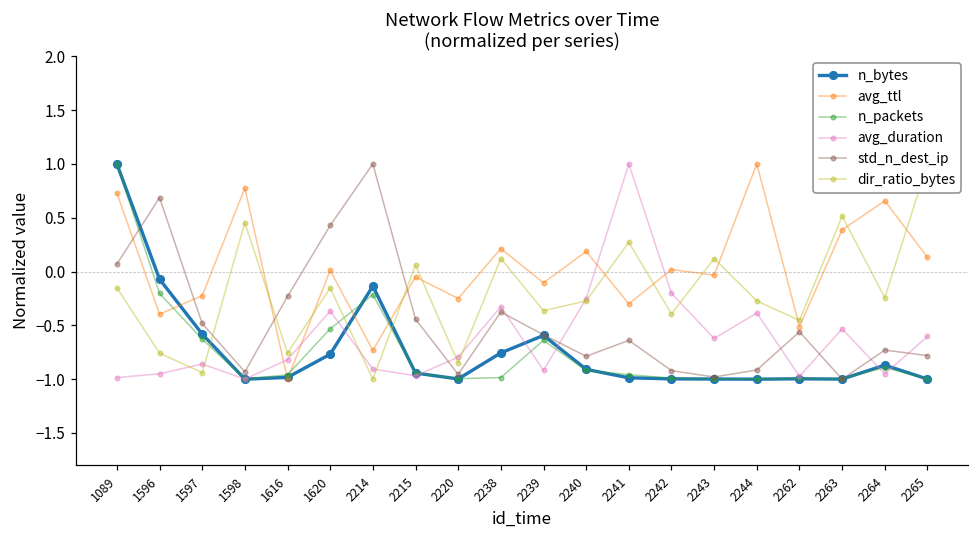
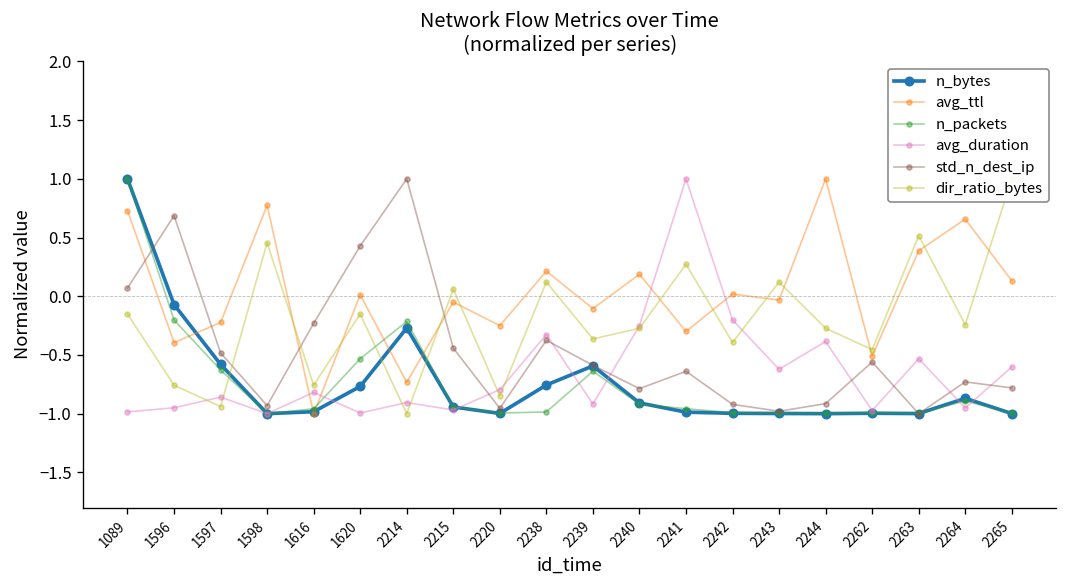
  {
    "n_bytes": {
      "1596": -0.1,
      "1597": -0.6,
      "1620": -0.8,
-     "2214": -0.1,
+     "2214": -0.3,
      "2238": -0.8,
      "2241": -1.0
    },
    "avg_ttl": {
      "1089": 0.7,
      "1596": -0.4,
      "1597": -0.2,
      "1598": 0.8,
      "1620": 0.0,
      "2214": -0.7,
      "2215": 0.0,
      "2220": -0.3,
      "2238": 0.2,
      "2239": -0.1,
      "2240": 0.2,
      "2241": -0.3,
      "2242": 0.0,
      "2243": 0.0,
      "2244": 1.0,
      "2262": -0.5,
      "2263": 0.4,
      "2264": 0.7,
      "2265": 0.1
    },
    "n_packets": {
      "1596": -0.2,
      "1597": -0.6,
      "1620": -0.5,
      "2214": -0.2,
      "2238": -1.0,
      "2239": -0.6,
      "2241": -1.0
    },
    "avg_duration": {
      "1089": -1.0,
      "1596": -1.0,
      "1597": -0.9,
      "1616": -0.8,
-     "1620": -0.4,
+     "1620": -1.0,
      "2214": -0.9,
      "2220": -0.8,
      "2238": -0.3,
      "2239": -0.9,
      "2241": 1.0,
      "2242": -0.2,
      "2243": -0.6,
      "2244": -0.4,
      "2263": -0.5,
      "2264": -1.0,
      "2265": -0.6
    },
    "std_n_dest_ip": {
      "1089": 0.1,
      "1596": 0.7,
      "1597": -0.5,
      "1598": -0.9,
      "1616": -0.2,
      "1620": 0.4,
      "2214": 1.0,
      "2215": -0.4,
      "2220": -1.0,
      "2238": -0.4,
      "2240": -0.8,
      "2241": -0.6,
      "2242": -0.9,
      "2244": -0.9,
      "2262": -0.6,
      "2264": -0.7,
      "2265": -0.8
    },
    "dir_ratio_bytes": {
      "1089": -0.2,
      "1596": -0.8,
      "1597": -0.9,
      "1598": 0.5,
      "1616": -0.8,
      "1620": -0.2,
      "2214": -1.0,
      "2215": 0.1,
      "2220": -0.8,
      "2238": 0.1,
      "2239": -0.4,
      "2241": 0.3,
      "2242": -0.4,
      "2243": 0.1,
      "2244": -0.3,
      "2262": -0.5,
      "2263": 0.5,
      "2264": -0.2
    }
  }
